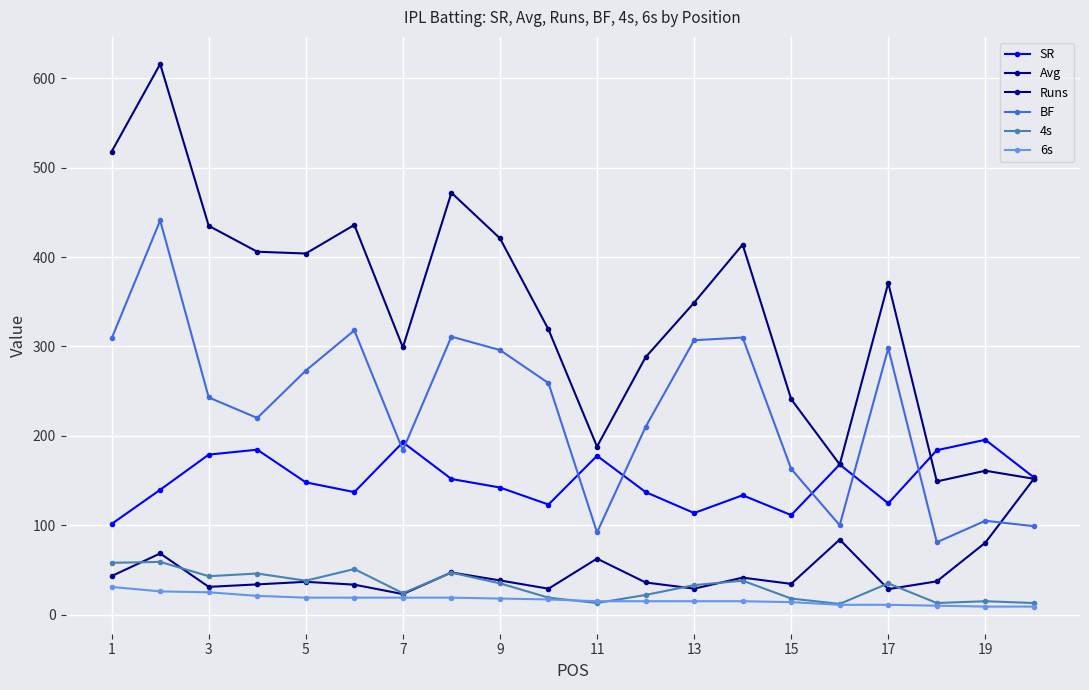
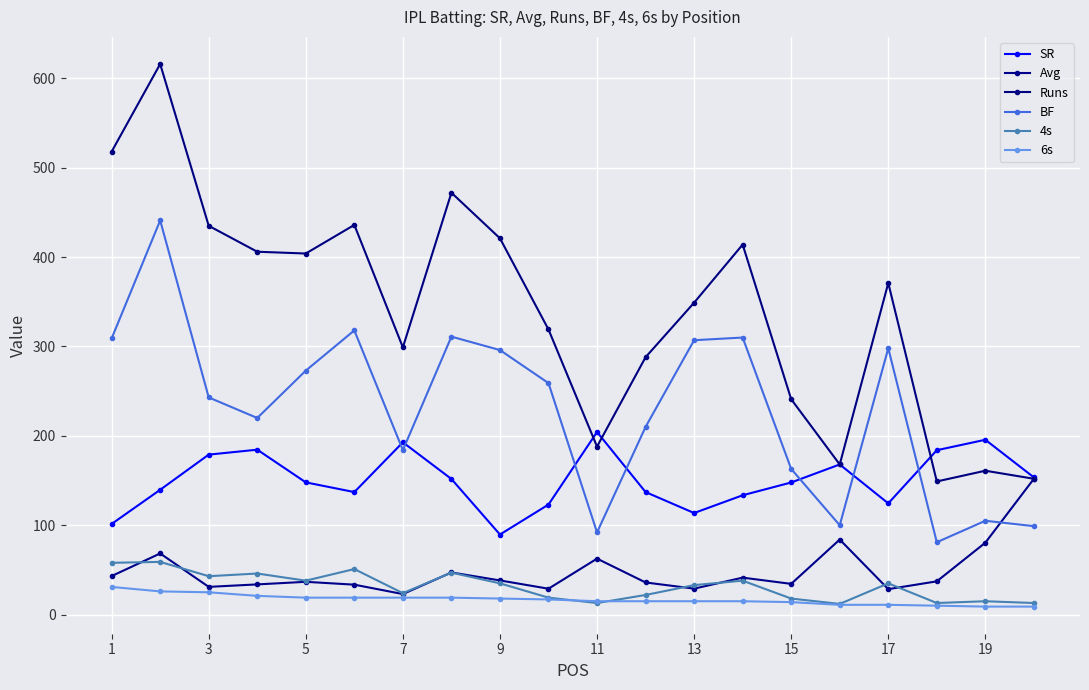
  {
    "SR": {
      "1": 100,
      "3": 180,
      "5": 150,
      "7": 190,
-     "9": 140,
-     "11": 180,
+     "9": 90,
+     "11": 200,
      "13": 110,
-     "15": 110,
+     "15": 150,
      "17": 120,
      "19": 200
    }
  }
